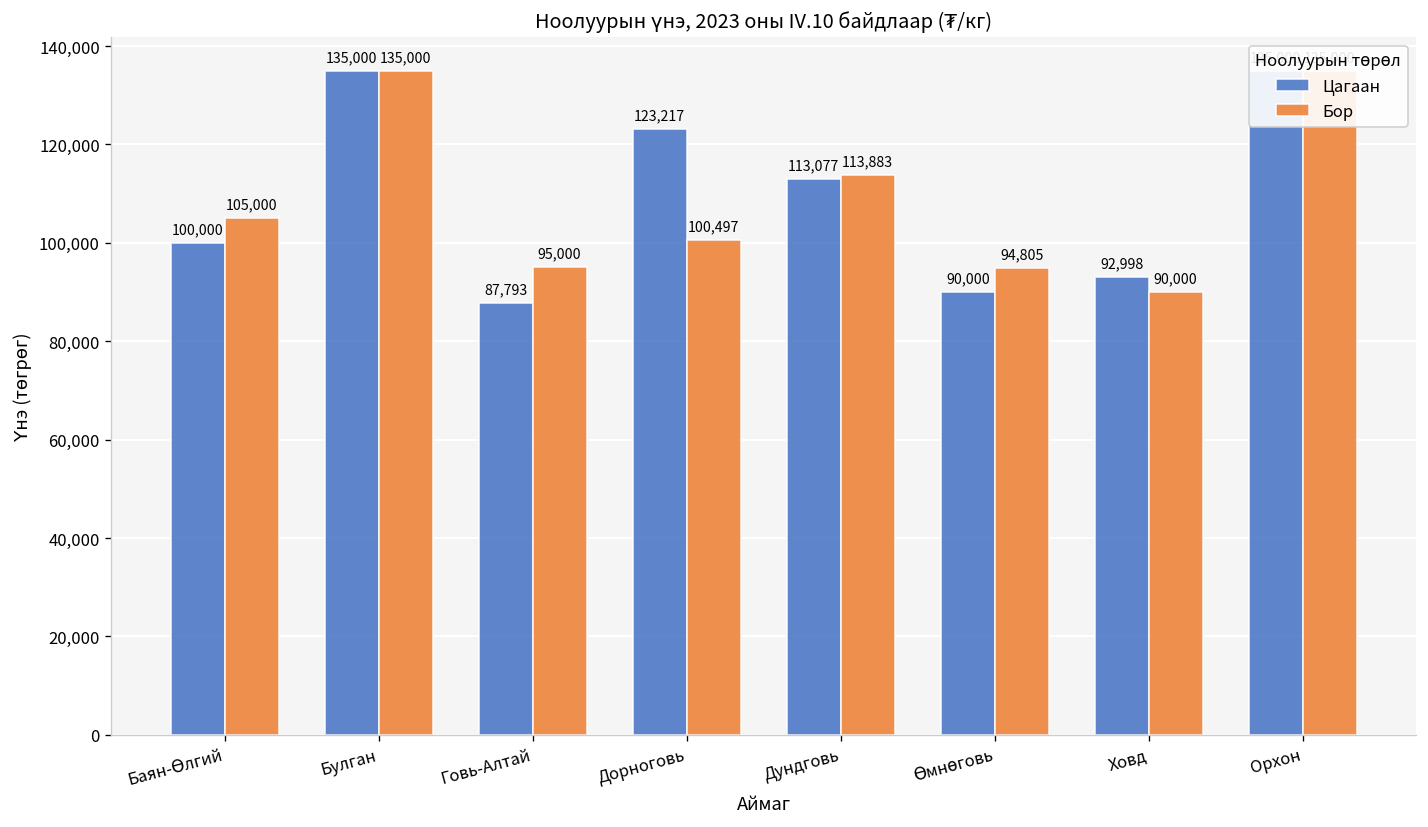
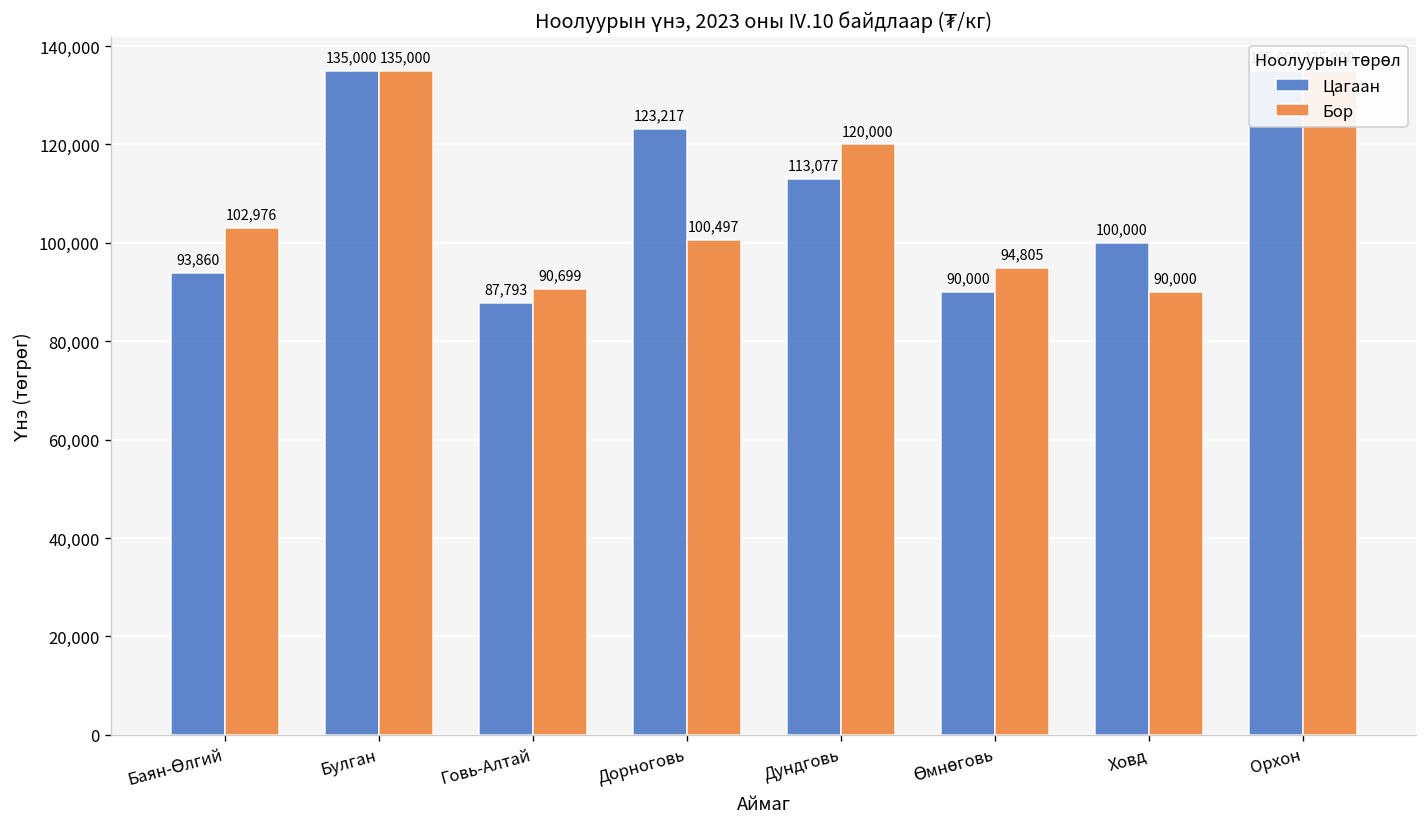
  {
    "Цагаан": {
-     "Баян-Өлгий": "100,000",
+     "Баян-Өлгий": "93,860",
      "Булган": "135,000",
      "Говь-Алтай": "87,793",
      "Дорноговь": "123,217",
      "Дундговь": "113,077",
      "Өмнөговь": "90,000",
-     "Ховд": "92,998"
+     "Ховд": "100,000"
    },
    "Бор": {
-     "Баян-Өлгий": "105,000",
+     "Баян-Өлгий": "102,976",
      "Булган": "135,000",
-     "Говь-Алтай": "95,000",
+     "Говь-Алтай": "90,699",
      "Дорноговь": "100,497",
-     "Дундговь": "113,883",
+     "Дундговь": "120,000",
      "Өмнөговь": "94,805",
      "Ховд": "90,000"
    }
  }
